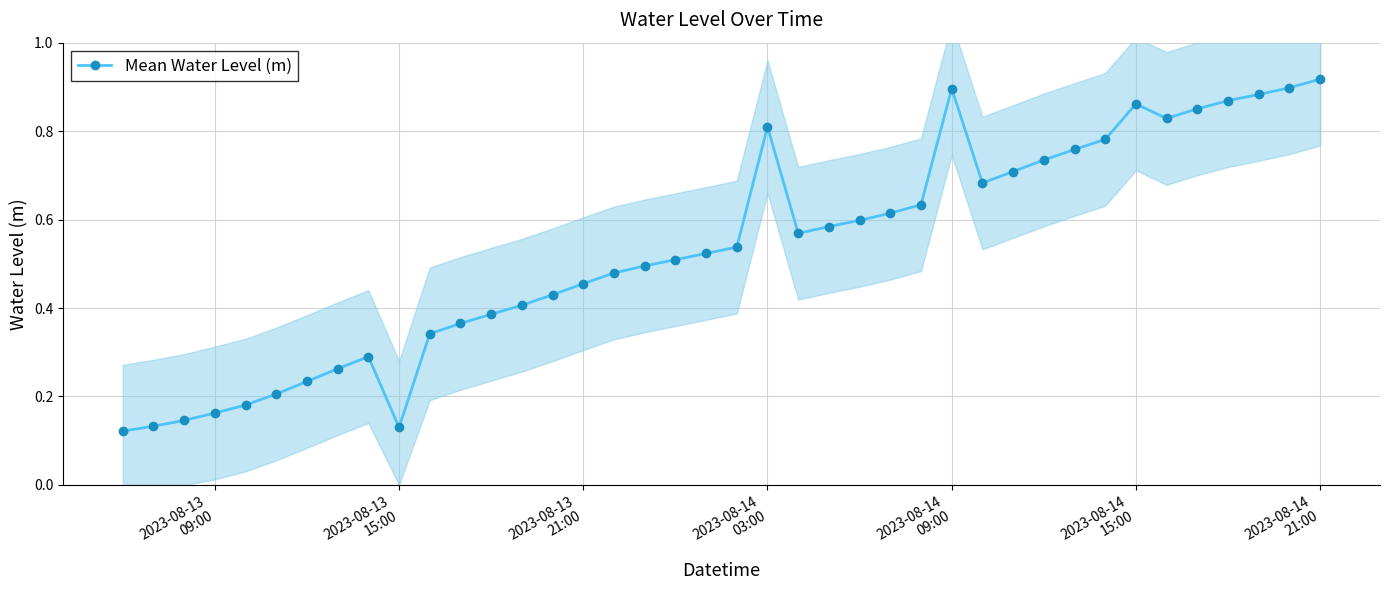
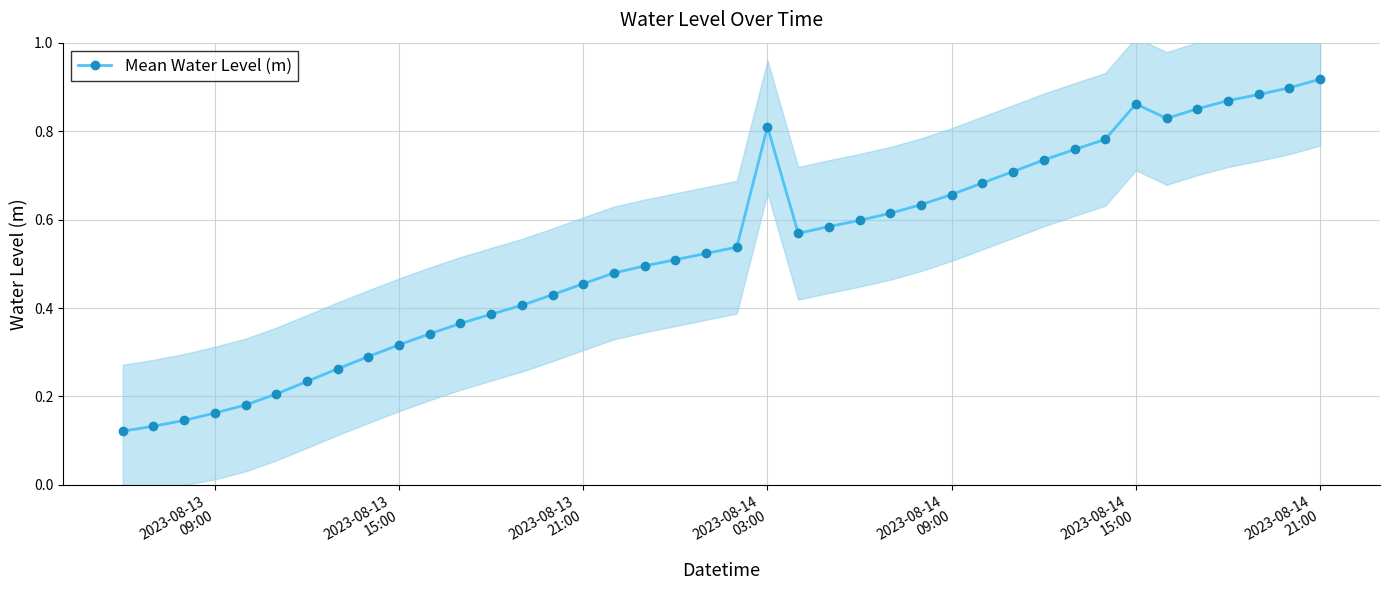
  {
    "Mean Water Level (m)": {
      "2023-08-13 09:00": 0.16,
-     "2023-08-13 15:00": 0.13,
+     "2023-08-13 15:00": 0.32,
      "2023-08-13 21:00": 0.45,
      "2023-08-14 03:00": 0.81,
-     "2023-08-14 09:00": 0.90,
+     "2023-08-14 09:00": 0.66,
      "2023-08-14 15:00": 0.86,
      "2023-08-14 21:00": 0.92
    }
  }
